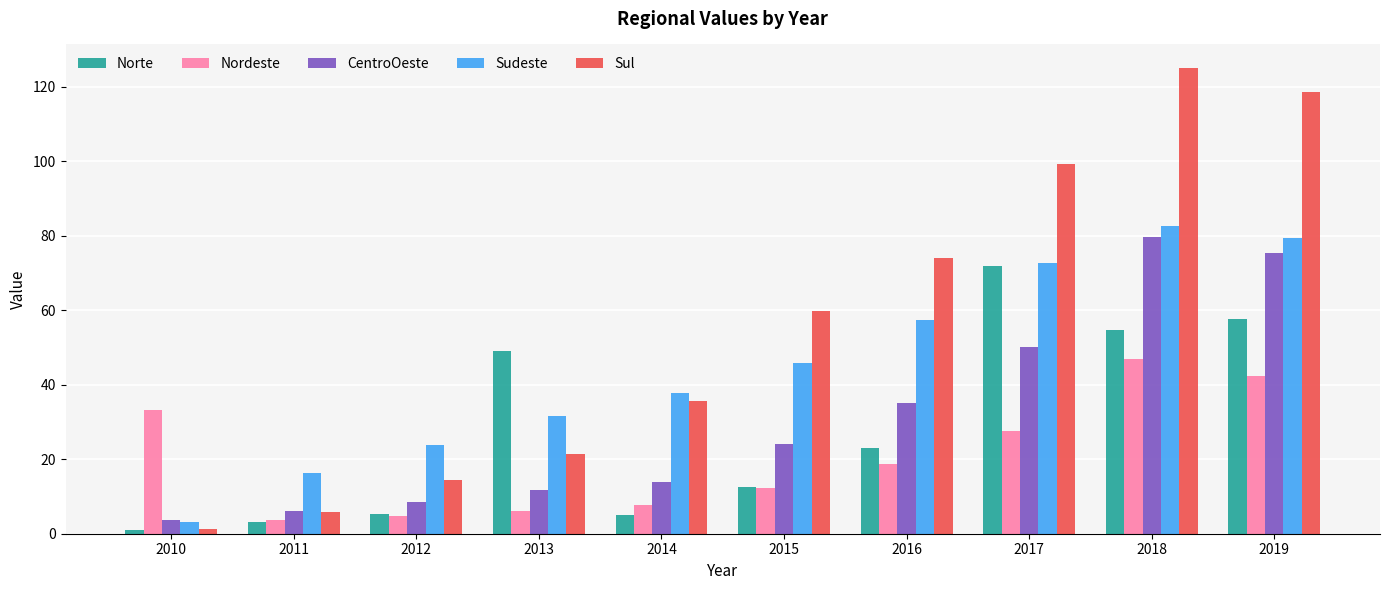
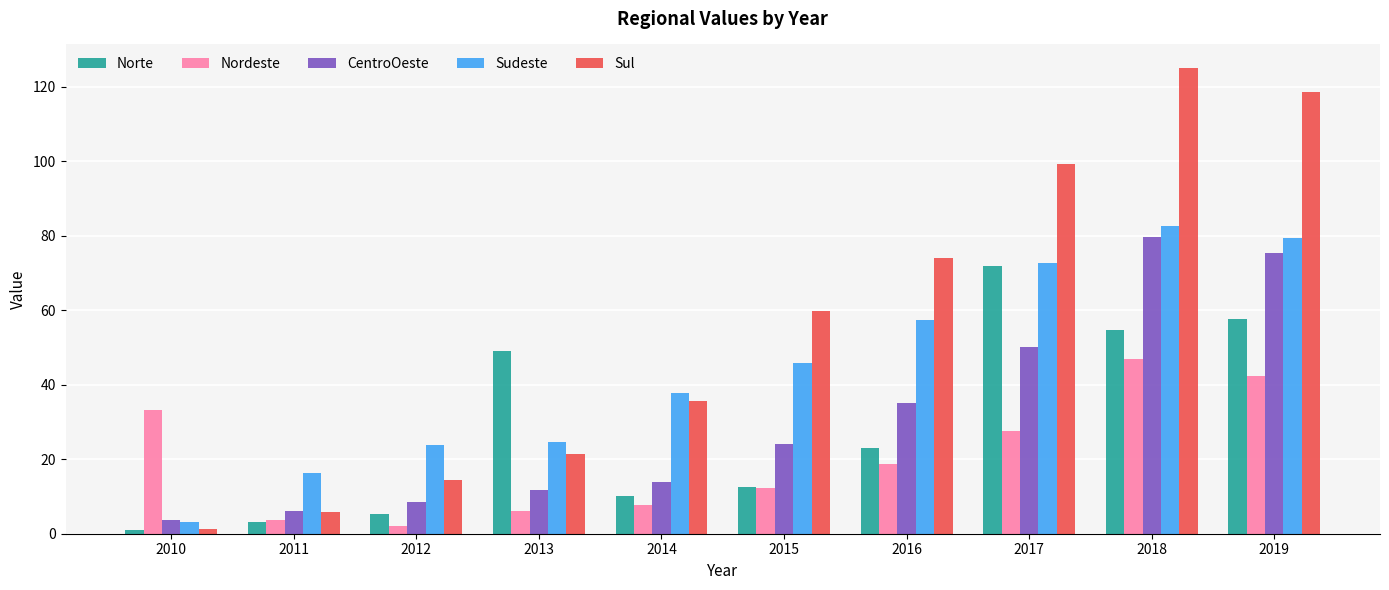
  {
    "Norte": {
      "2010": 1,
      "2011": 3,
      "2012": 5,
      "2013": 49,
-     "2014": 5,
+     "2014": 10,
      "2015": 13,
      "2016": 23,
      "2017": 72,
      "2018": 55,
      "2019": 58
    },
    "Nordeste": {
      "2010": 33,
      "2011": 4,
-     "2012": 5,
+     "2012": 2,
      "2013": 6,
      "2014": 8,
      "2015": 12,
      "2016": 19,
      "2017": 28,
      "2018": 47,
      "2019": 42
    },
    "CentroOeste": {
      "2010": 4,
      "2011": 6,
      "2012": 9,
      "2013": 12,
      "2014": 14,
      "2015": 24,
      "2016": 35,
      "2017": 50,
      "2018": 80,
      "2019": 75
    },
    "Sudeste": {
      "2010": 3,
      "2011": 16,
      "2012": 24,
-     "2013": 32,
+     "2013": 25,
      "2014": 38,
      "2015": 46,
      "2016": 57,
      "2017": 73,
      "2018": 83,
      "2019": 80
    },
    "Sul": {
      "2010": 1,
      "2011": 6,
      "2012": 14,
      "2013": 22,
      "2014": 36,
      "2015": 60,
      "2016": 74,
      "2017": 99,
      "2018": 125,
      "2019": 119
    }
  }
